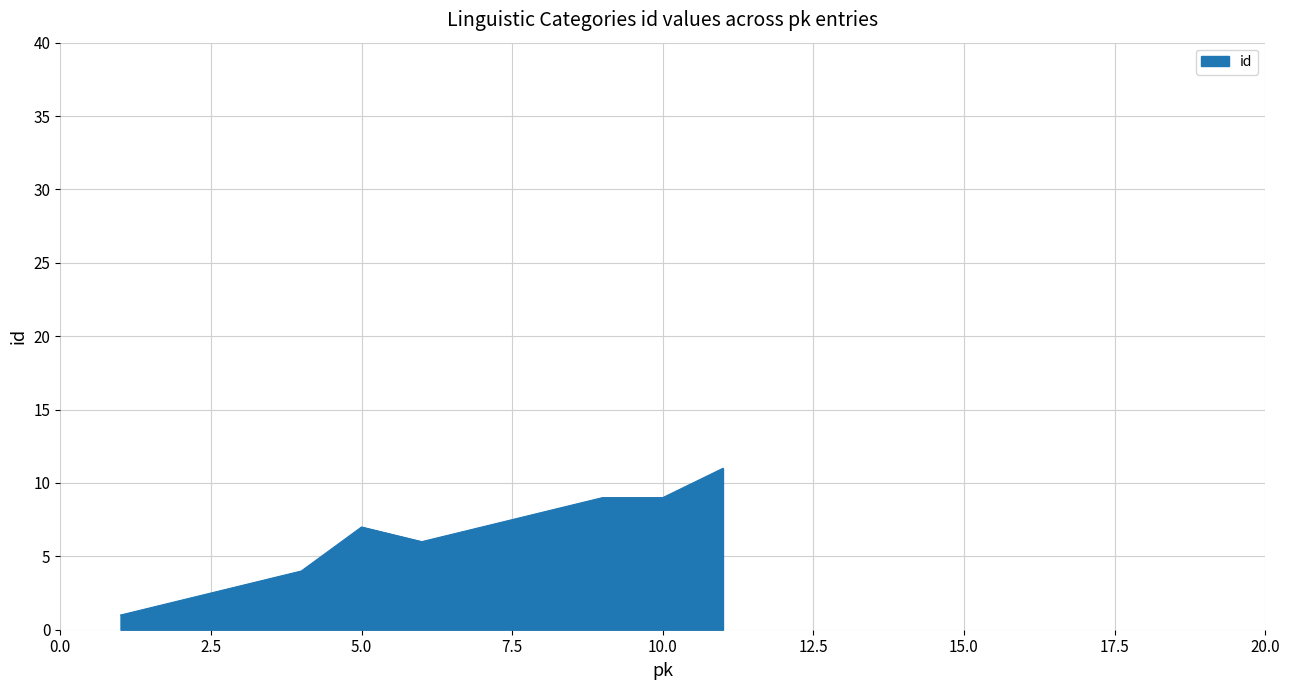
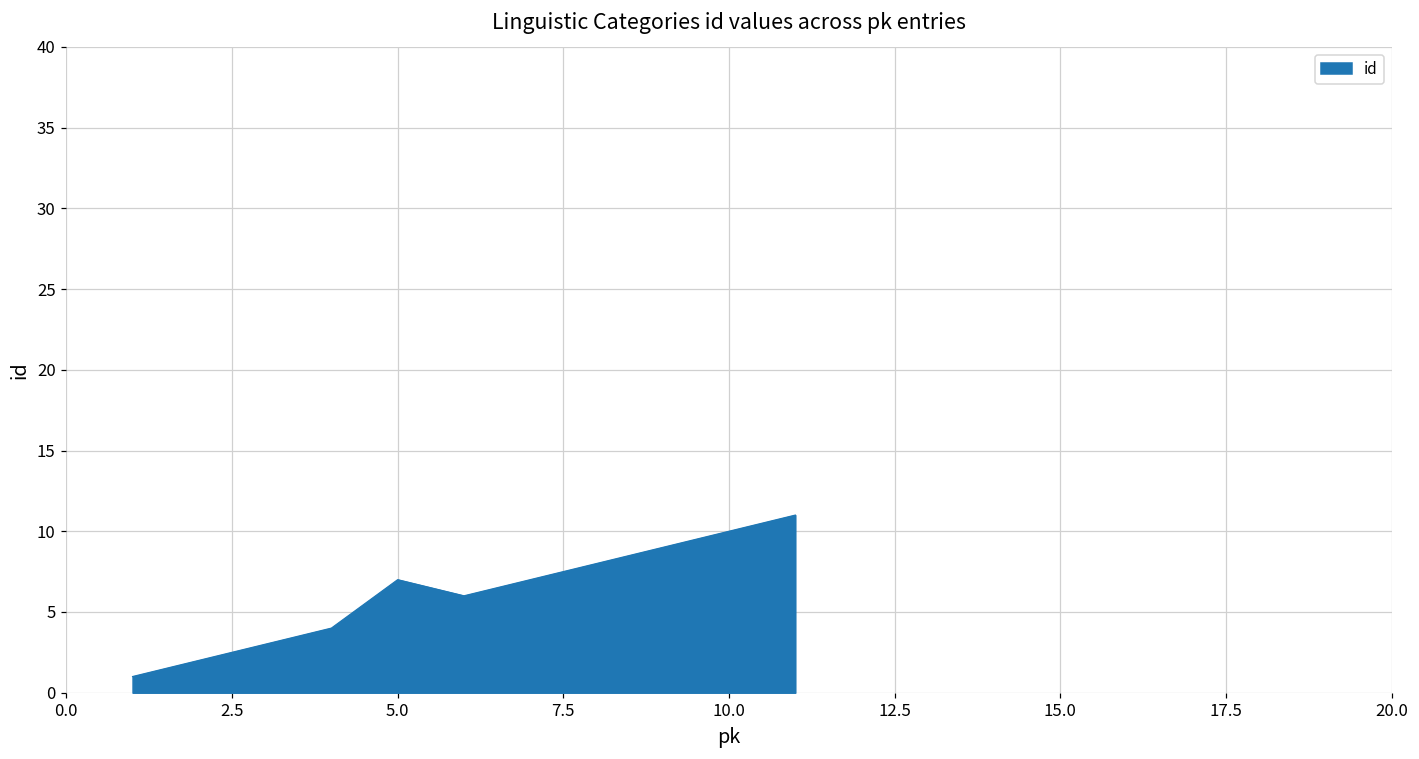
  {
    "5.0": 7,
-   "10.0": 9
+   "10.0": 10
  }
